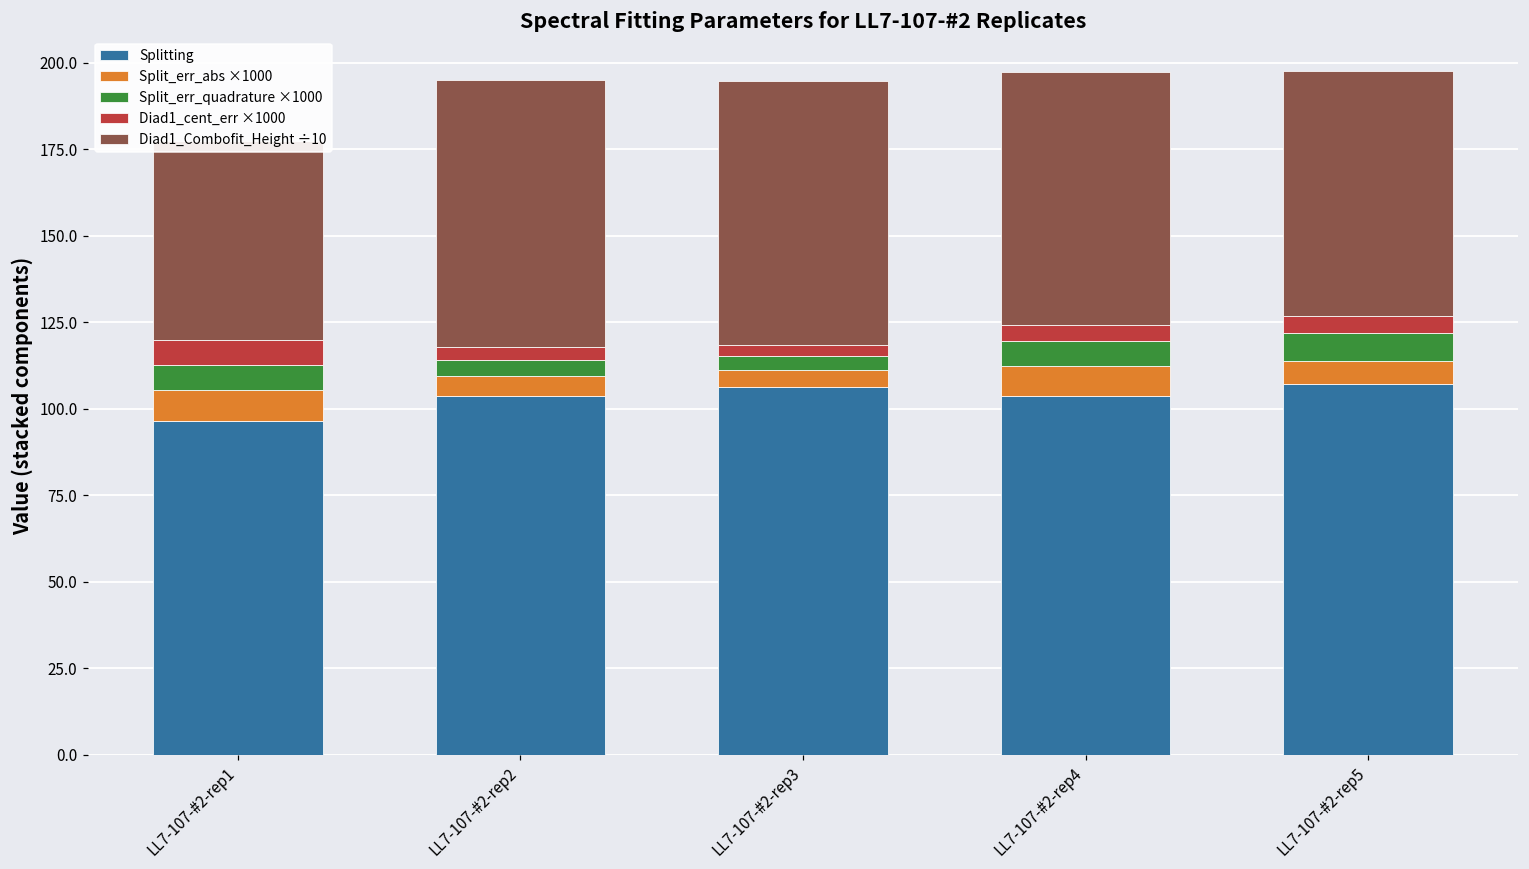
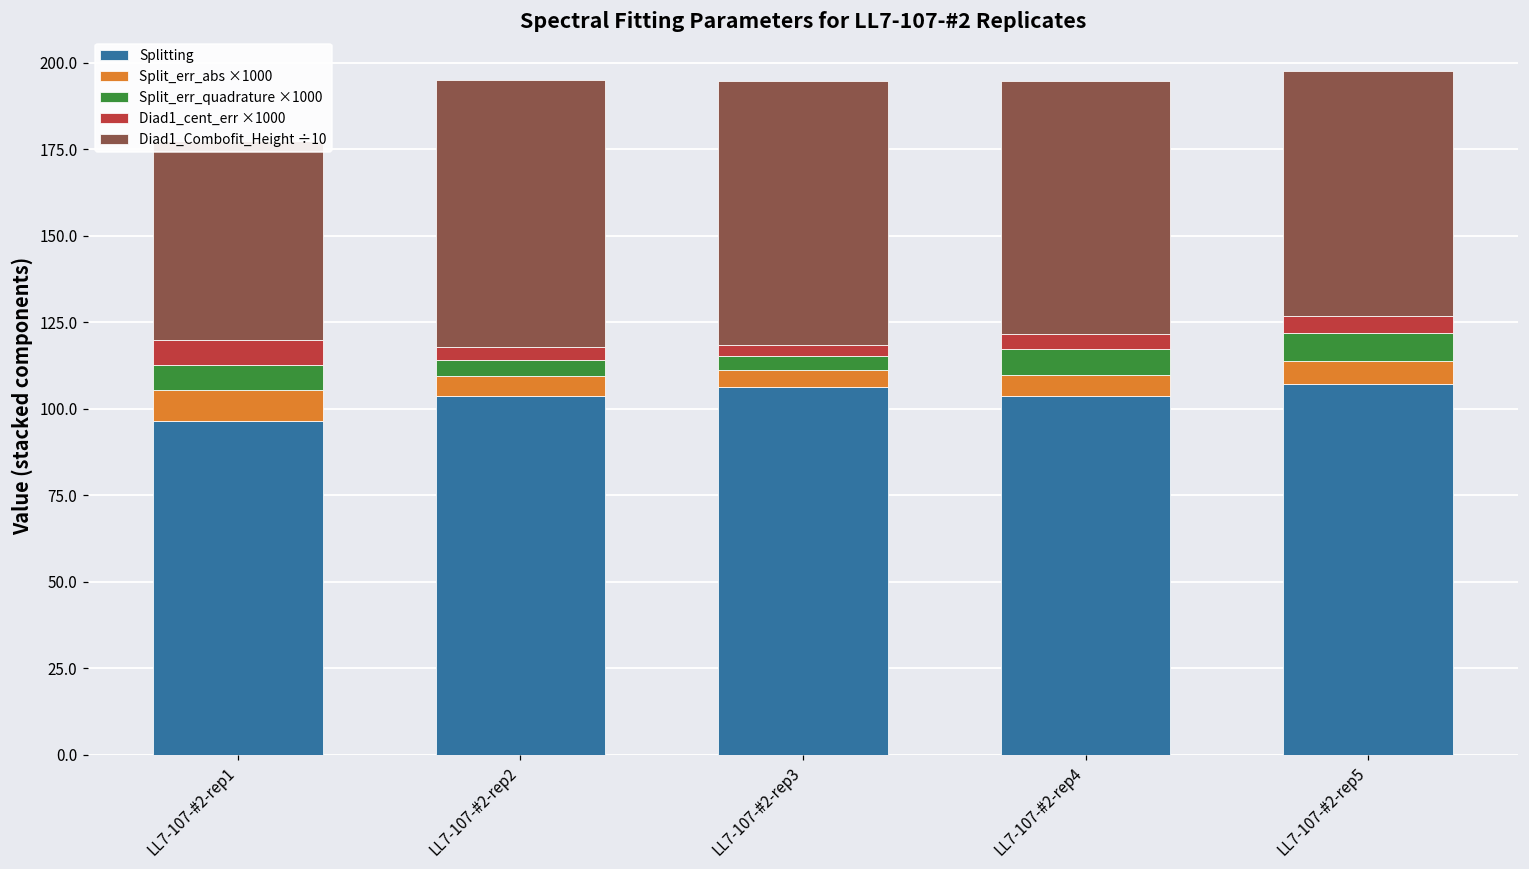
  {
    "Splitting": {
      "LL7-107-#2-rep1": 96,
      "LL7-107-#2-rep2": 104,
      "LL7-107-#2-rep3": 106,
      "LL7-107-#2-rep4": 104,
      "LL7-107-#2-rep5": 107
    },
    "Split_err_abs ×1000": {
      "LL7-107-#2-rep1": 9,
      "LL7-107-#2-rep2": 6,
      "LL7-107-#2-rep3": 5,
-     "LL7-107-#2-rep4": 9,
+     "LL7-107-#2-rep4": 6,
      "LL7-107-#2-rep5": 7
    },
    "Split_err_quadrature ×1000": {
      "LL7-107-#2-rep1": 7,
      "LL7-107-#2-rep2": 4,
      "LL7-107-#2-rep3": 4,
      "LL7-107-#2-rep4": 7,
      "LL7-107-#2-rep5": 8
    }
  }
